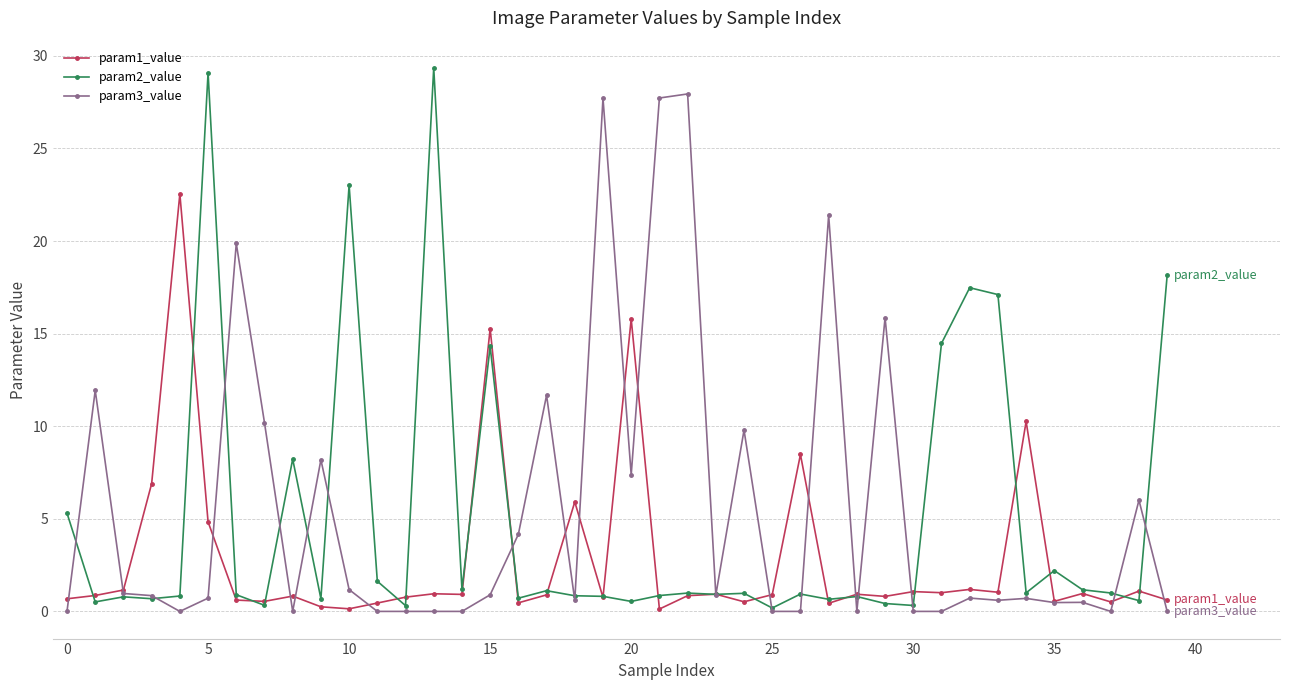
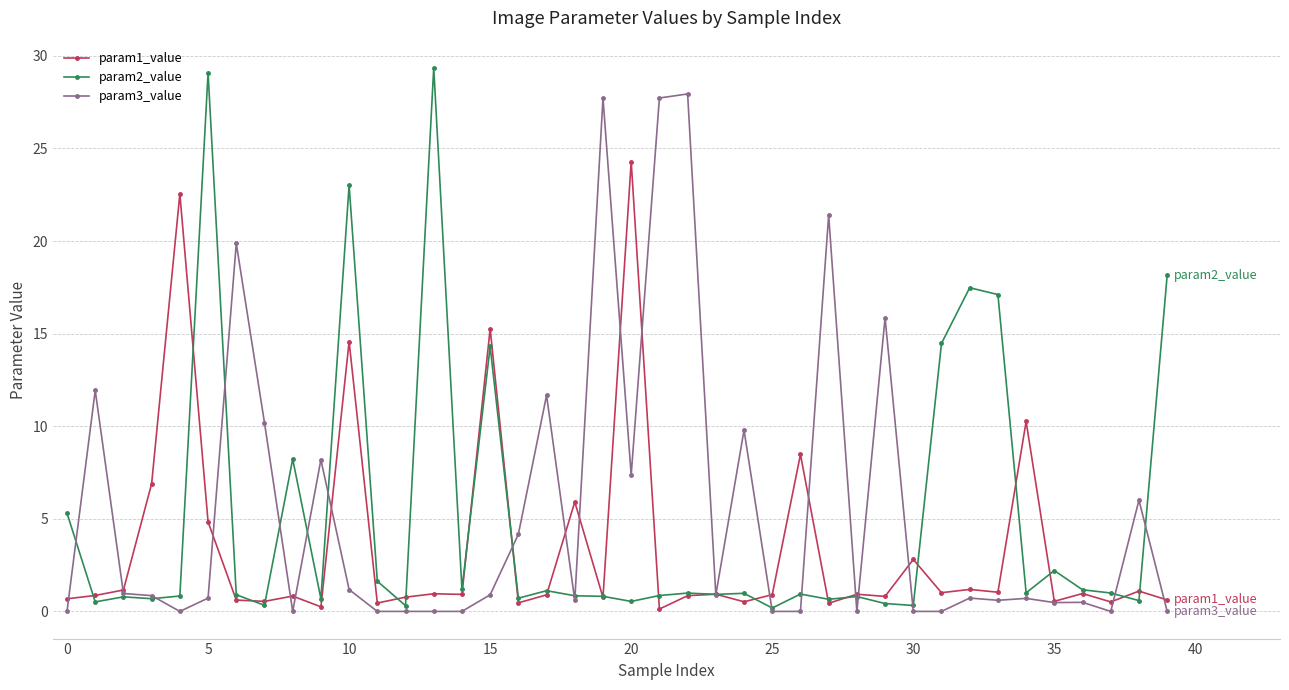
  {
    "param1_value": {
      "0": 0.7,
      "5": 4.8,
-     "10": 0.1,
+     "10": 14.6,
      "15": 15.3,
-     "20": 15.8,
+     "20": 24.3,
      "25": 0.9,
-     "30": 1.1
+     "30": 2.8
    },
    "param2_value": {
      "0": 5.3,
      "5": 29.1,
      "10": 23.0,
      "15": 14.3,
      "20": 0.5,
      "25": 0.2,
      "30": 0.3,
      "35": 2.2
    },
    "param3_value": {
      "0": 0.0,
      "5": 0.7,
      "10": 1.2,
      "15": 0.9,
      "20": 7.4,
      "25": 0.0,
      "30": 0.0
    }
  }
